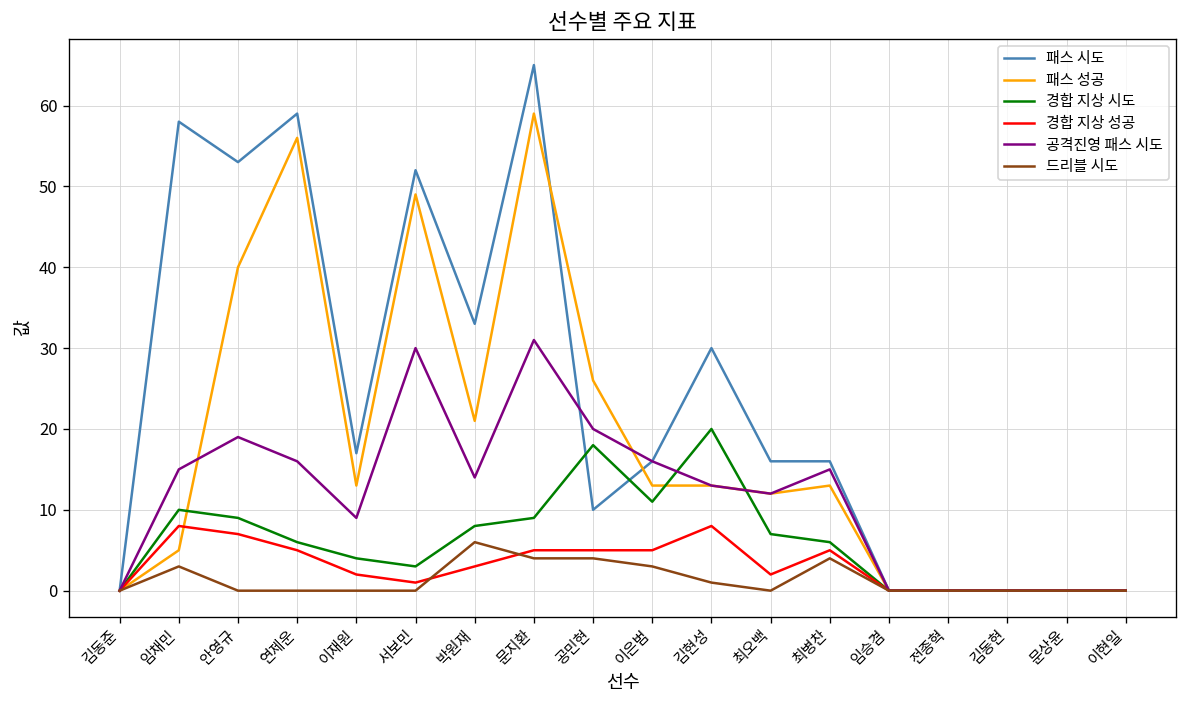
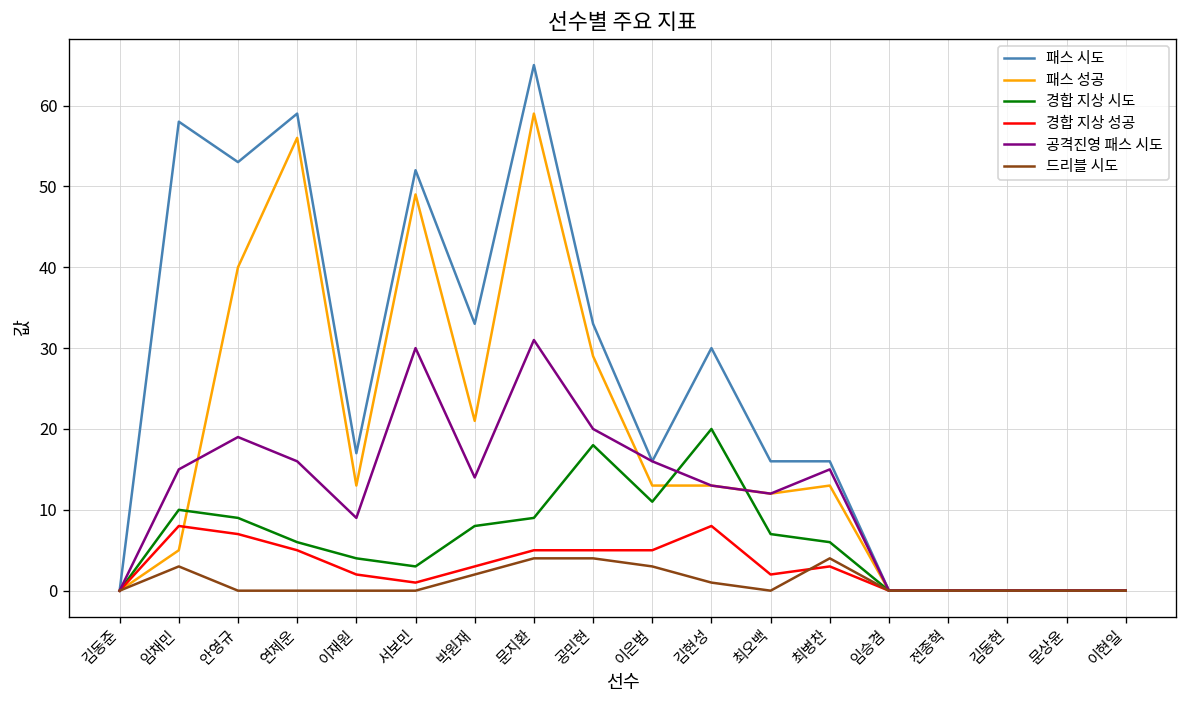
  {
    "패스 시도": {
      "임채민": 58,
      "안영규": 53,
      "연제운": 59,
      "이재원": 17,
      "서보민": 52,
      "박원재": 33,
      "문지환": 65,
-     "공민현": 10,
+     "공민현": 33,
      "김현성": 30,
      "최오백": 16,
      "최병찬": 16
    },
    "패스 성공": {
      "임채민": 5,
      "안영규": 40,
      "연제운": 56,
      "이재원": 13,
      "서보민": 49,
      "박원재": 21,
      "문지환": 59,
-     "공민현": 26,
+     "공민현": 29,
      "이은범": 13,
      "최병찬": 13
    },
    "경합 지상 시도": {
      "임채민": 10,
      "안영규": 9,
      "연제운": 6,
      "이재원": 4,
      "서보민": 3,
      "박원재": 8,
      "문지환": 9,
      "공민현": 18,
      "이은범": 11,
      "김현성": 20,
      "최오백": 7,
      "최병찬": 6
    },
    "경합 지상 성공": {
      "임채민": 8,
      "안영규": 7,
      "연제운": 5,
      "이재원": 2,
      "서보민": 1,
      "박원재": 3,
      "문지환": 5,
      "공민현": 5,
      "이은범": 5,
      "김현성": 8,
      "최오백": 2,
-     "최병찬": 5
+     "최병찬": 3
    },
    "공격진영 패스 시도": {
      "임채민": 15,
      "안영규": 19,
      "연제운": 16,
      "이재원": 9,
      "서보민": 30,
      "박원재": 14,
      "문지환": 31,
      "공민현": 20,
      "최병찬": 15
    },
    "드리블 시도": {
      "임채민": 3,
      "안영규": 0,
      "연제운": 0,
      "이재원": 0,
      "서보민": 0,
-     "박원재": 6,
+     "박원재": 2,
      "문지환": 4,
      "공민현": 4,
      "이은범": 3,
      "김현성": 1,
      "최오백": 0,
      "최병찬": 4
    }
  }
